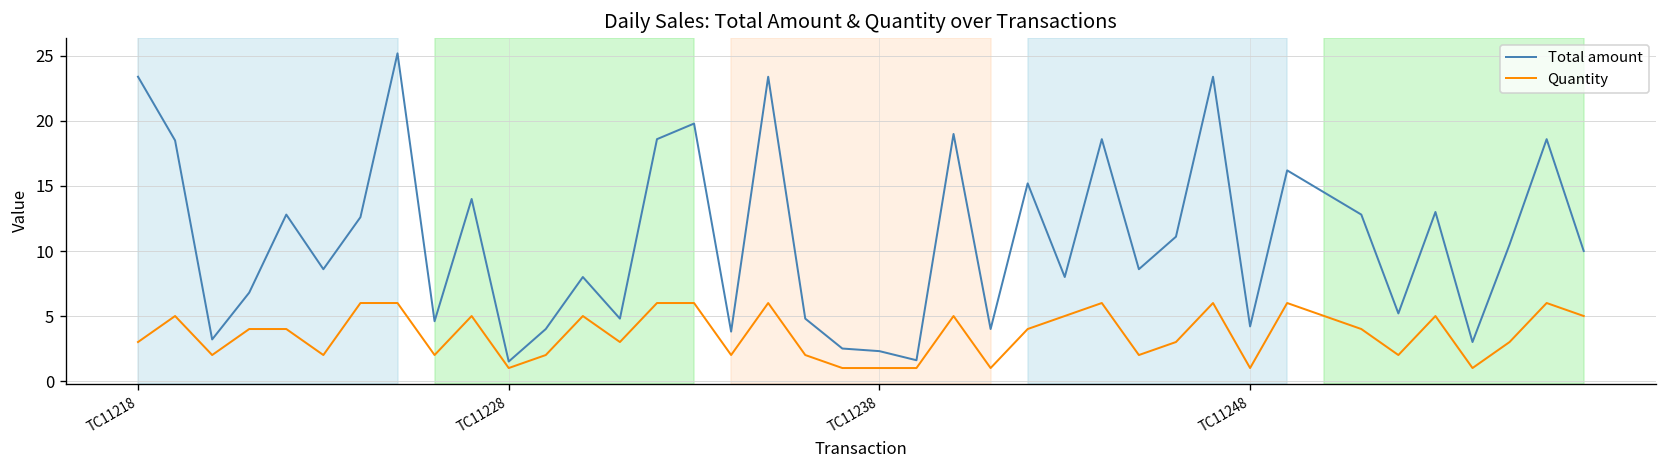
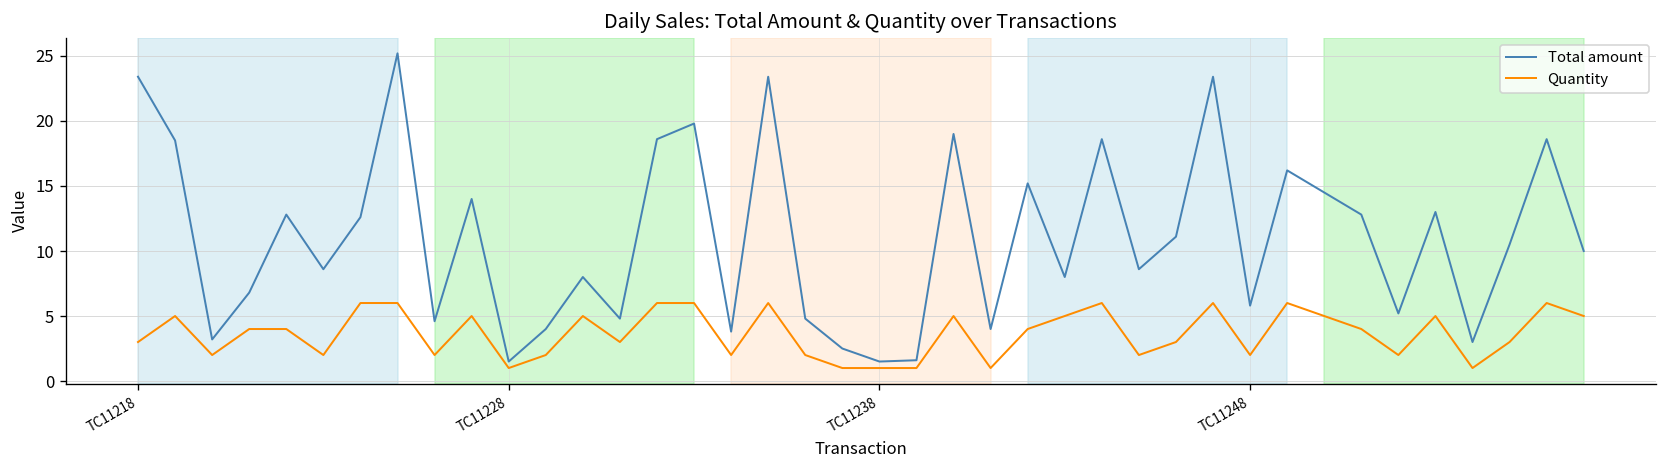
  {
    "Total amount": {
      "TC11218": 23.4,
      "TC11228": 1.5,
-     "TC11238": 2.3,
-     "TC11248": 4.2
+     "TC11238": 1.5,
+     "TC11248": 5.8
    },
    "Quantity": {
      "TC11218": 3,
      "TC11228": 1,
      "TC11238": 1,
-     "TC11248": 1
+     "TC11248": 2
    }
  }
